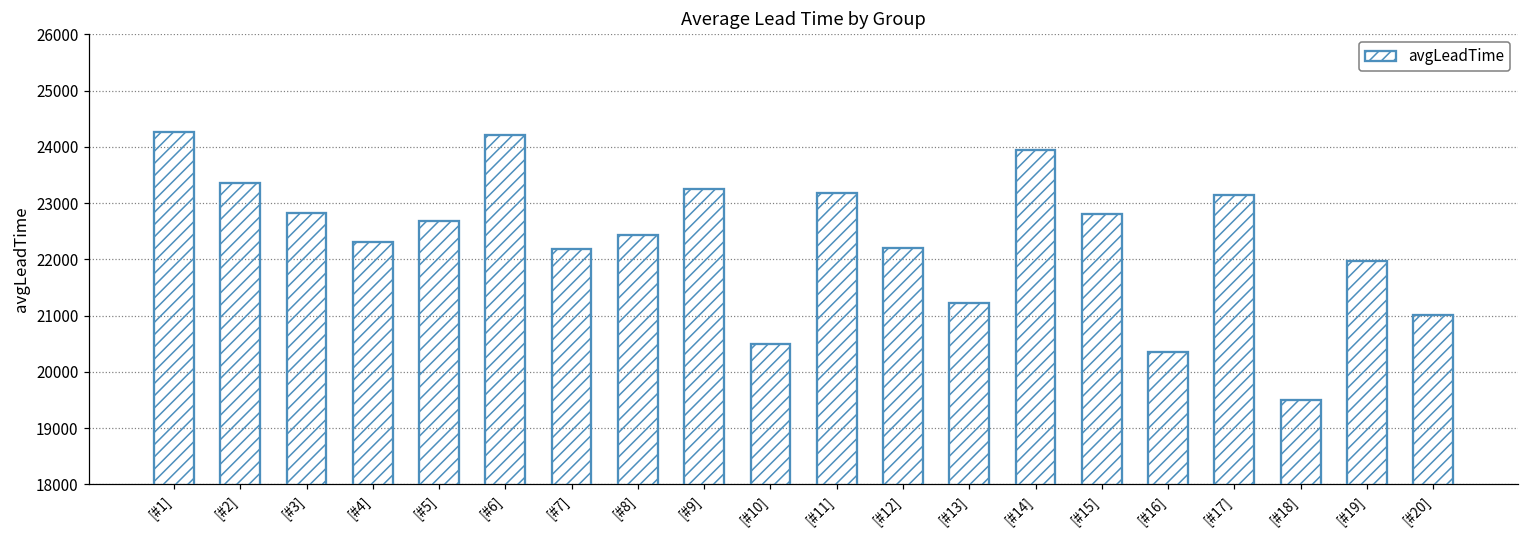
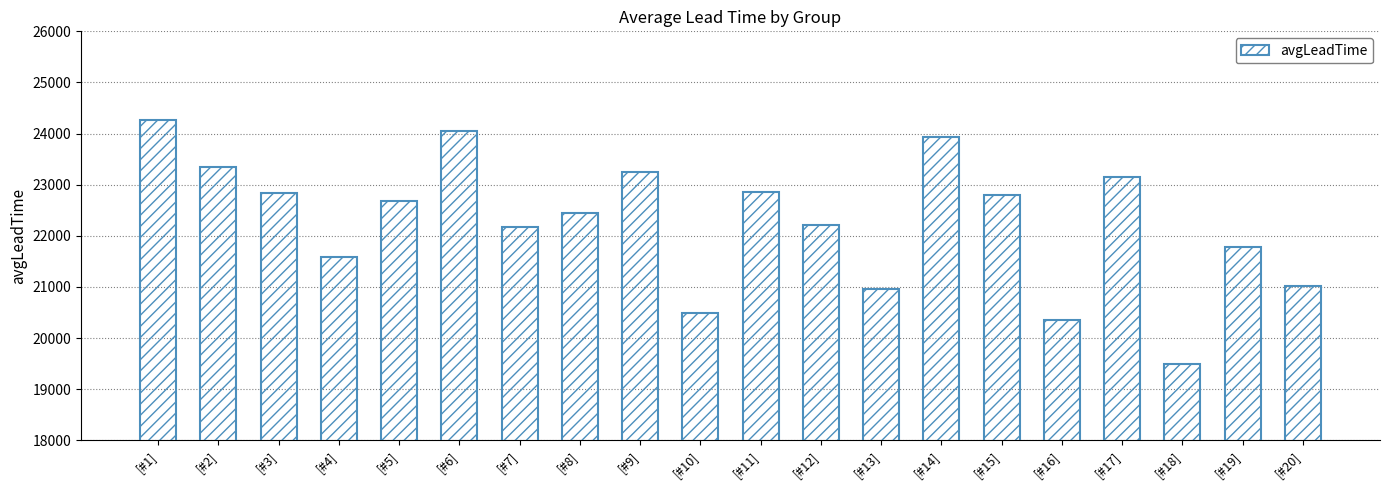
  {
    "[#1]": 24300,
    "[#2]": 23400,
    "[#3]": 22800,
-   "[#4]": 22300,
+   "[#4]": 21600,
    "[#5]": 22700,
-   "[#6]": 24200,
+   "[#6]": 24000,
    "[#7]": 22200,
    "[#8]": 22400,
    "[#9]": 23200,
    "[#10]": 20500,
-   "[#11]": 23200,
+   "[#11]": 22900,
    "[#12]": 22200,
-   "[#13]": 21200,
+   "[#13]": 21000,
    "[#14]": 23900,
    "[#15]": 22800,
    "[#16]": 20300,
    "[#17]": 23100,
    "[#18]": 19500,
-   "[#19]": 22000,
+   "[#19]": 21800,
    "[#20]": 21000
  }
